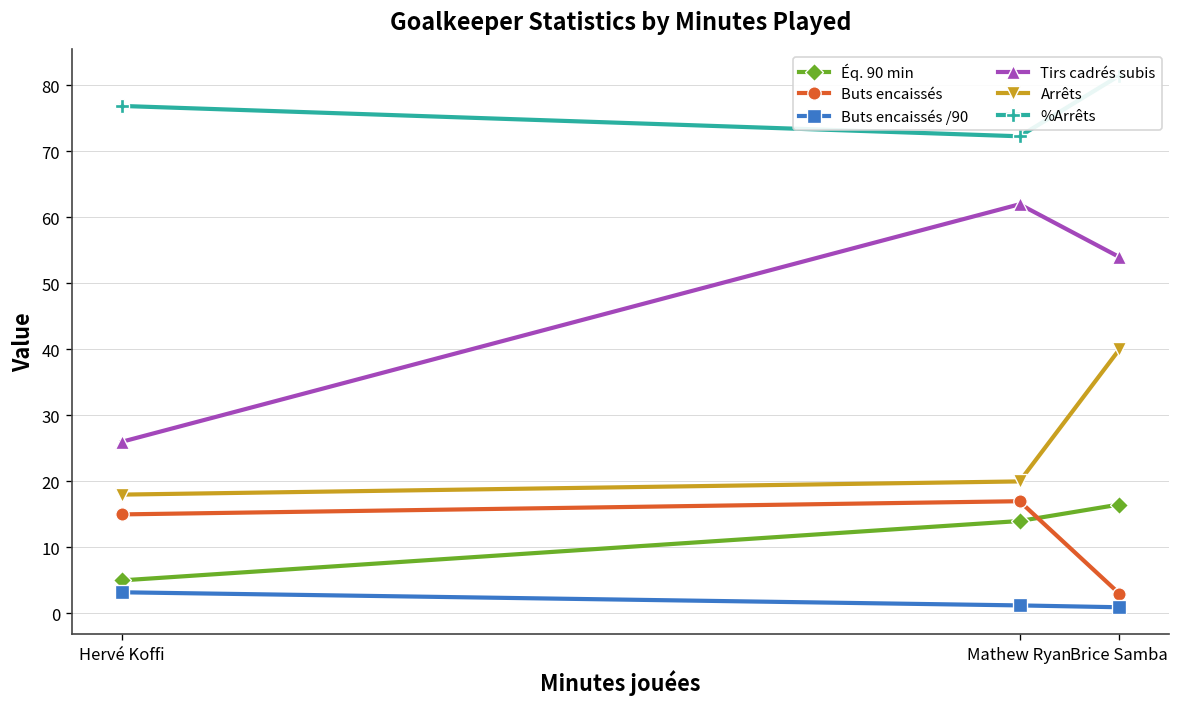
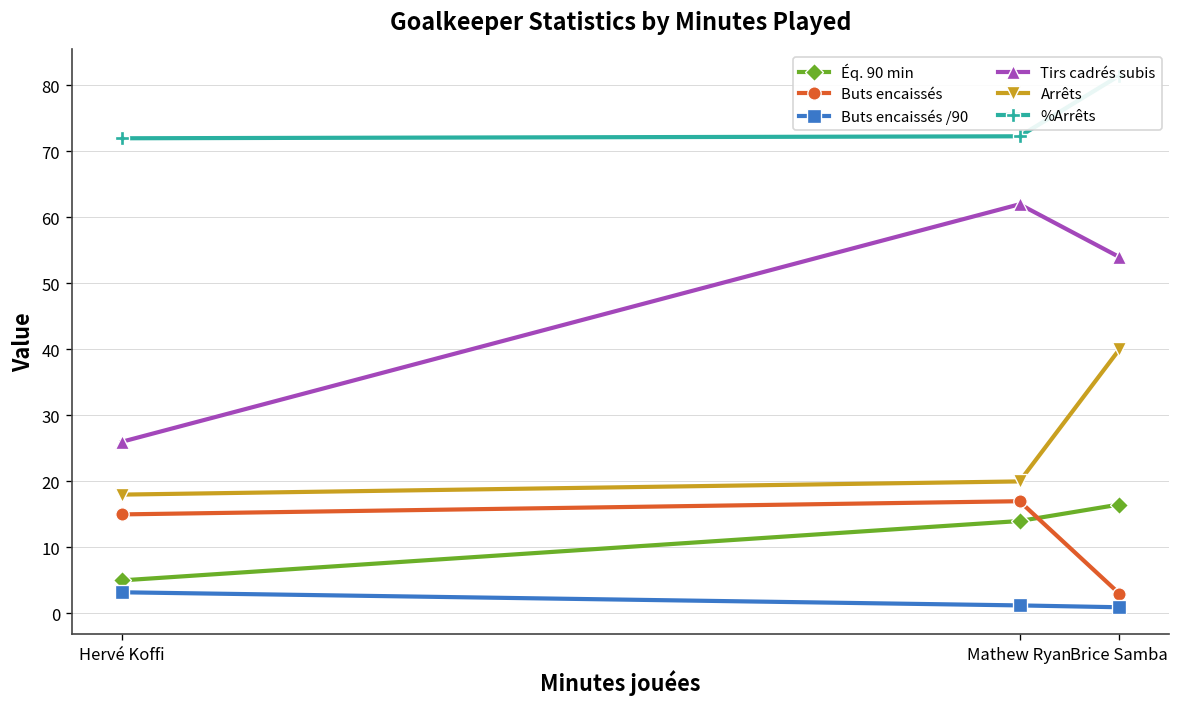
  {
    "Éq. 90 min": {
      "Hervé Koffi": 5,
      "Mathew Ryan": 14,
      "Brice Samba": 17
    },
    "Buts encaissés": {
      "Hervé Koffi": 15,
      "Mathew Ryan": 17,
      "Brice Samba": 3
    },
    "Buts encaissés /90": {
      "Hervé Koffi": 3,
      "Mathew Ryan": 1,
      "Brice Samba": 1
    },
    "Tirs cadrés subis": {
      "Hervé Koffi": 26,
      "Mathew Ryan": 62,
      "Brice Samba": 54
    },
    "Arrêts": {
      "Hervé Koffi": 18,
      "Mathew Ryan": 20,
      "Brice Samba": 40
    },
    "%Arrêts": {
-     "Hervé Koffi": 77,
+     "Hervé Koffi": 72,
      "Mathew Ryan": 72
    }
  }
